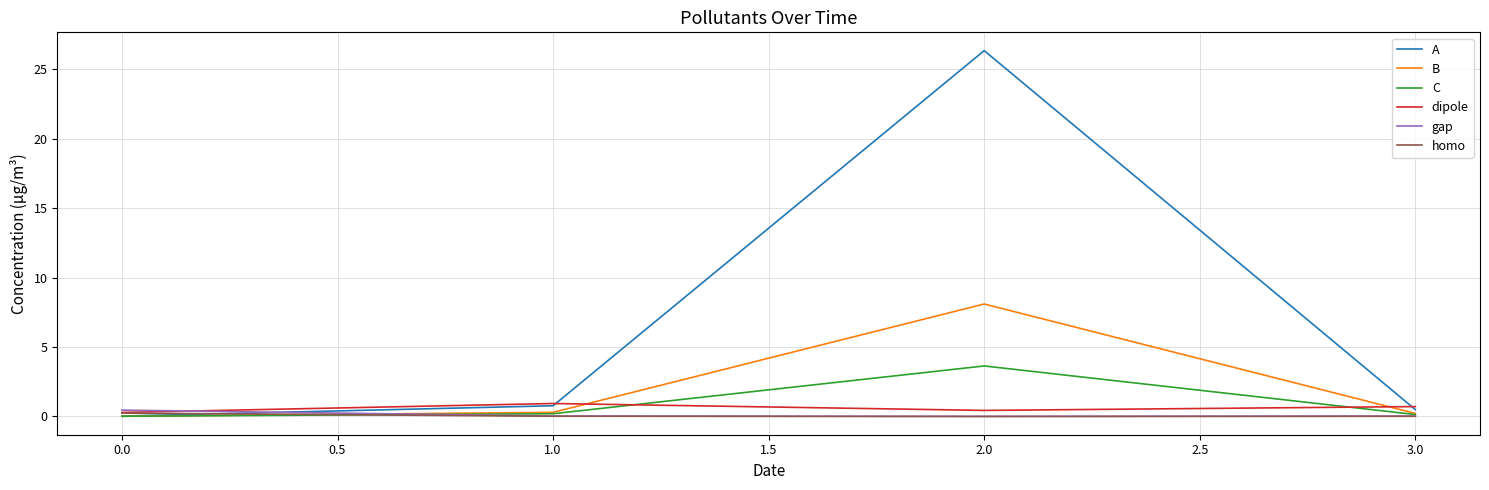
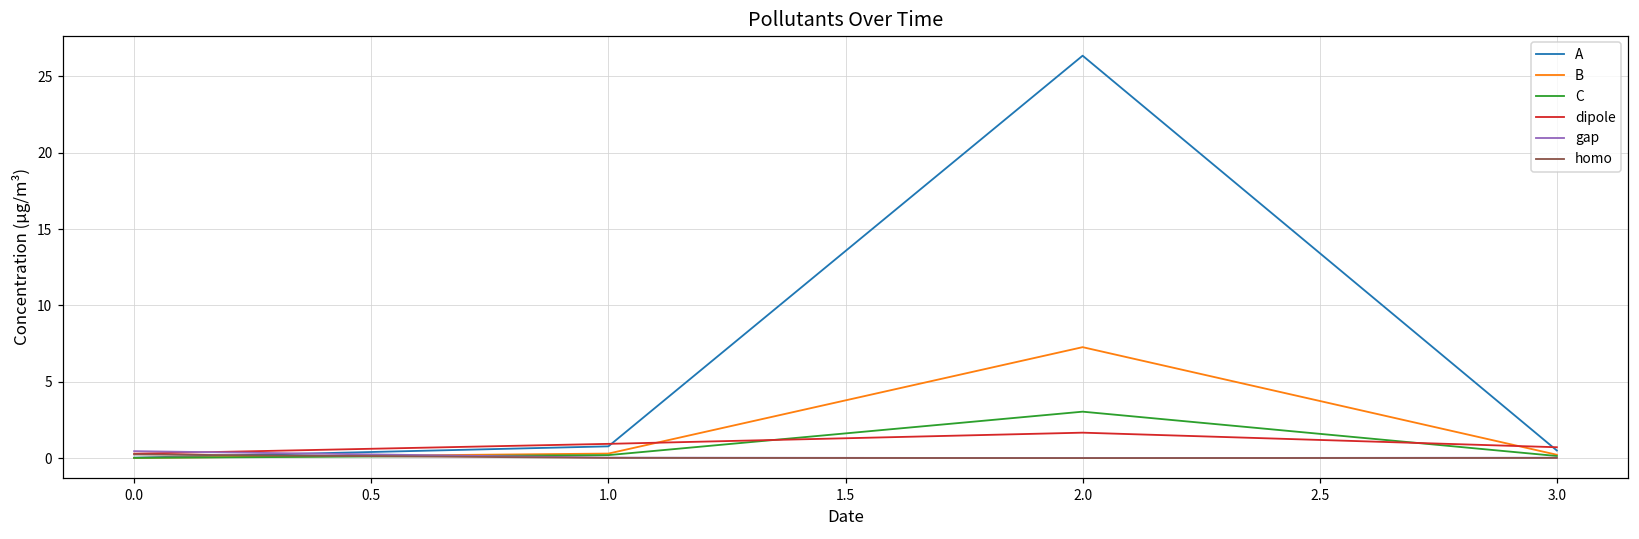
  {
    "A": {
      "2.0": 26.4,
      "3.0": 0.5
    },
    "B": {
-     "2.0": 8.1
+     "2.0": 7.3
    },
    "C": {
-     "2.0": 3.6
+     "2.0": 3.0
    },
    "dipole": {
-     "2.0": 0.4,
+     "2.0": 1.7,
      "3.0": 0.7
    }
  }
